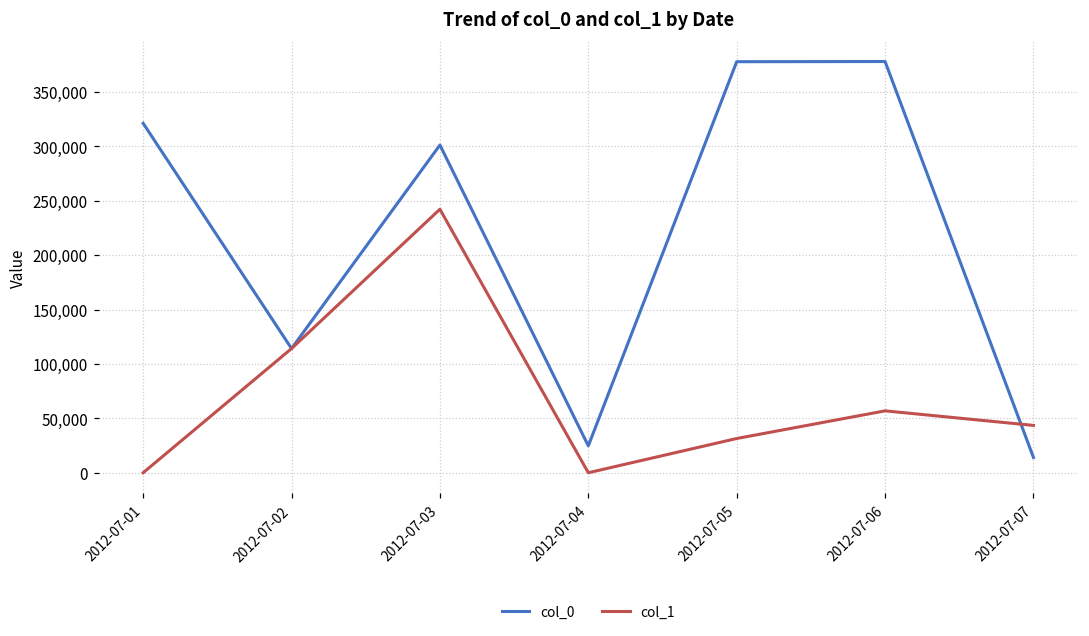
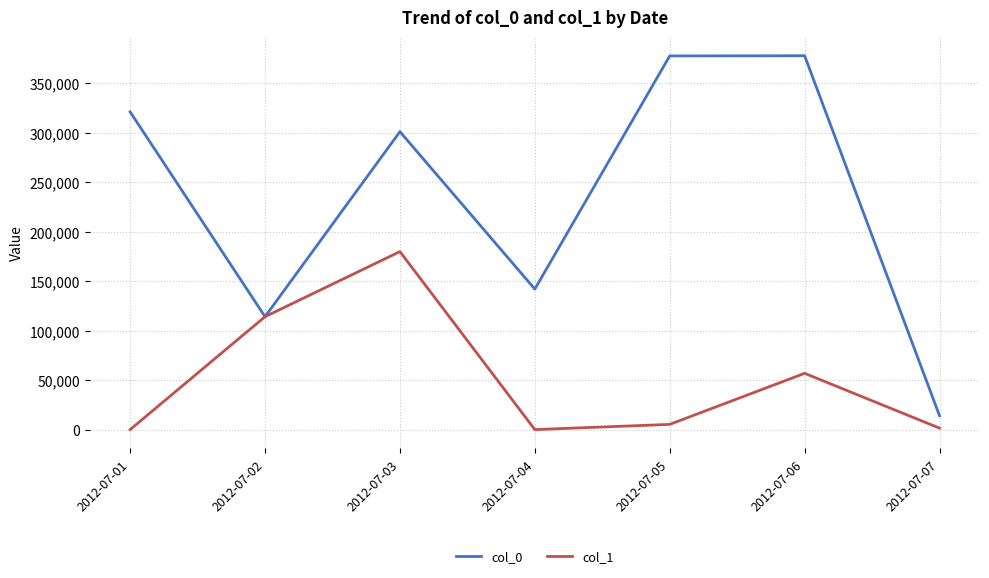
  {
    "col_0": {
      "2012-07-01": "320,000",
      "2012-07-03": "300,000",
-     "2012-07-04": "20,000",
+     "2012-07-04": "140,000",
      "2012-07-05": "380,000",
      "2012-07-06": "380,000",
      "2012-07-07": "10,000"
    },
    "col_1": {
      "2012-07-01": "0",
-     "2012-07-03": "240,000",
+     "2012-07-03": "180,000",
      "2012-07-04": "0",
-     "2012-07-05": "30,000",
+     "2012-07-05": "10,000",
      "2012-07-06": "60,000",
-     "2012-07-07": "40,000"
+     "2012-07-07": "0"
    }
  }
